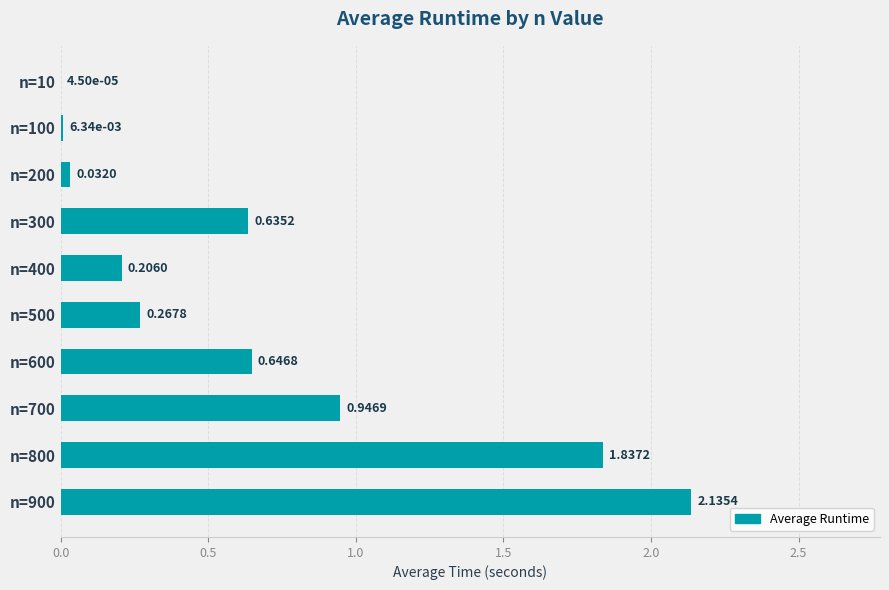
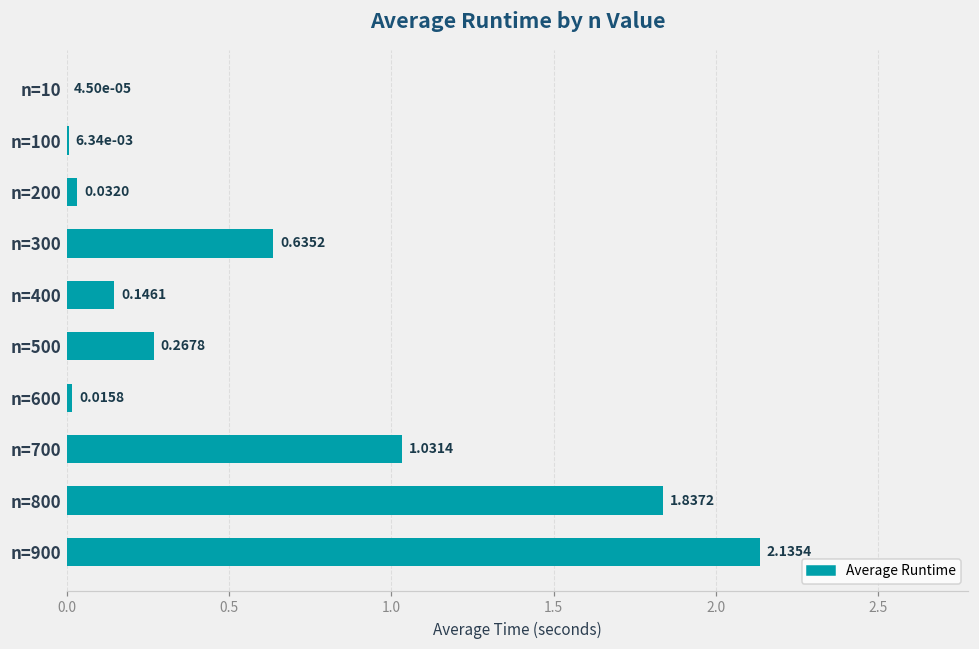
  {
    "n=10": "4.50e-05",
    "n=100": "6.34e-03",
    "n=200": "0.0320",
    "n=300": "0.6352",
-   "n=400": "0.2060",
+   "n=400": "0.1461",
    "n=500": "0.2678",
-   "n=600": "0.6468",
-   "n=700": "0.9469",
+   "n=600": "0.0158",
+   "n=700": "1.0314",
    "n=800": "1.8372"
  }
